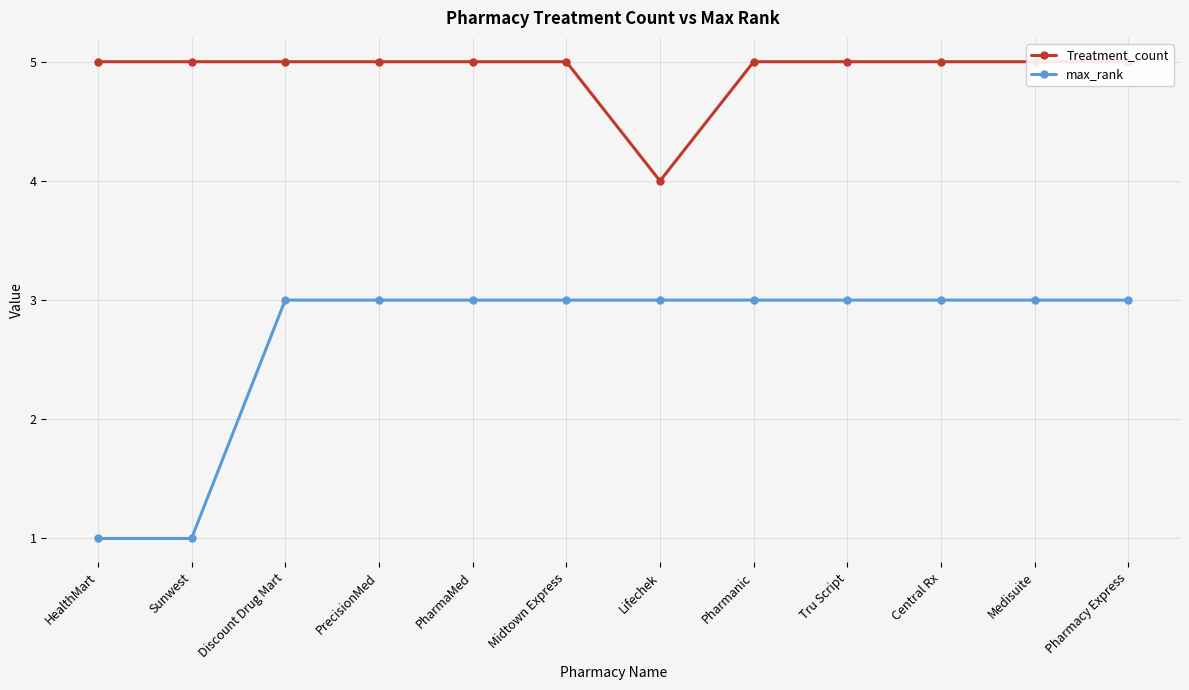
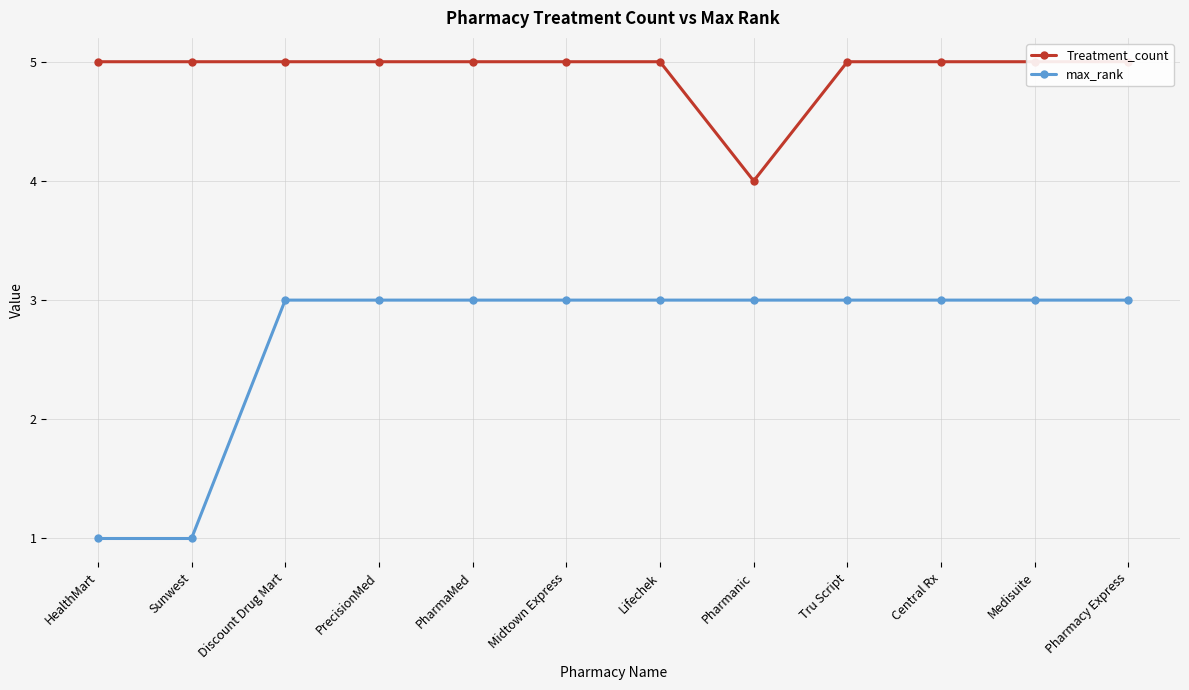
  {
    "Treatment_count": {
      "HealthMart": 5,
      "Sunwest": 5,
      "Discount Drug Mart": 5,
      "PrecisionMed": 5,
      "PharmaMed": 5,
      "Midtown Express": 5,
-     "Lifechek": 4,
-     "Pharmanic": 5,
+     "Lifechek": 5,
+     "Pharmanic": 4,
      "Tru Script": 5,
      "Central Rx": 5
    },
    "max_rank": {
      "HealthMart": 1,
      "Sunwest": 1,
      "Discount Drug Mart": 3,
      "PrecisionMed": 3,
      "PharmaMed": 3,
      "Midtown Express": 3,
      "Lifechek": 3,
      "Pharmanic": 3,
      "Tru Script": 3,
      "Central Rx": 3,
      "Medisuite": 3,
      "Pharmacy Express": 3
    }
  }
